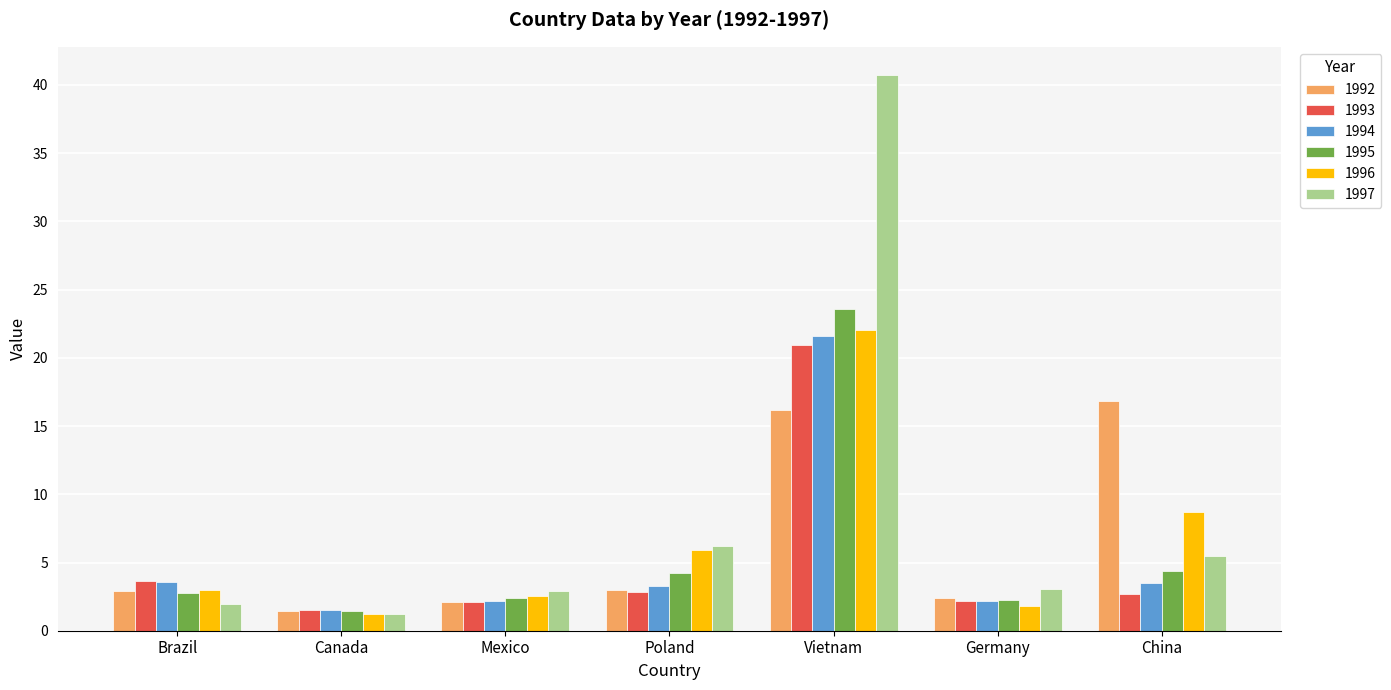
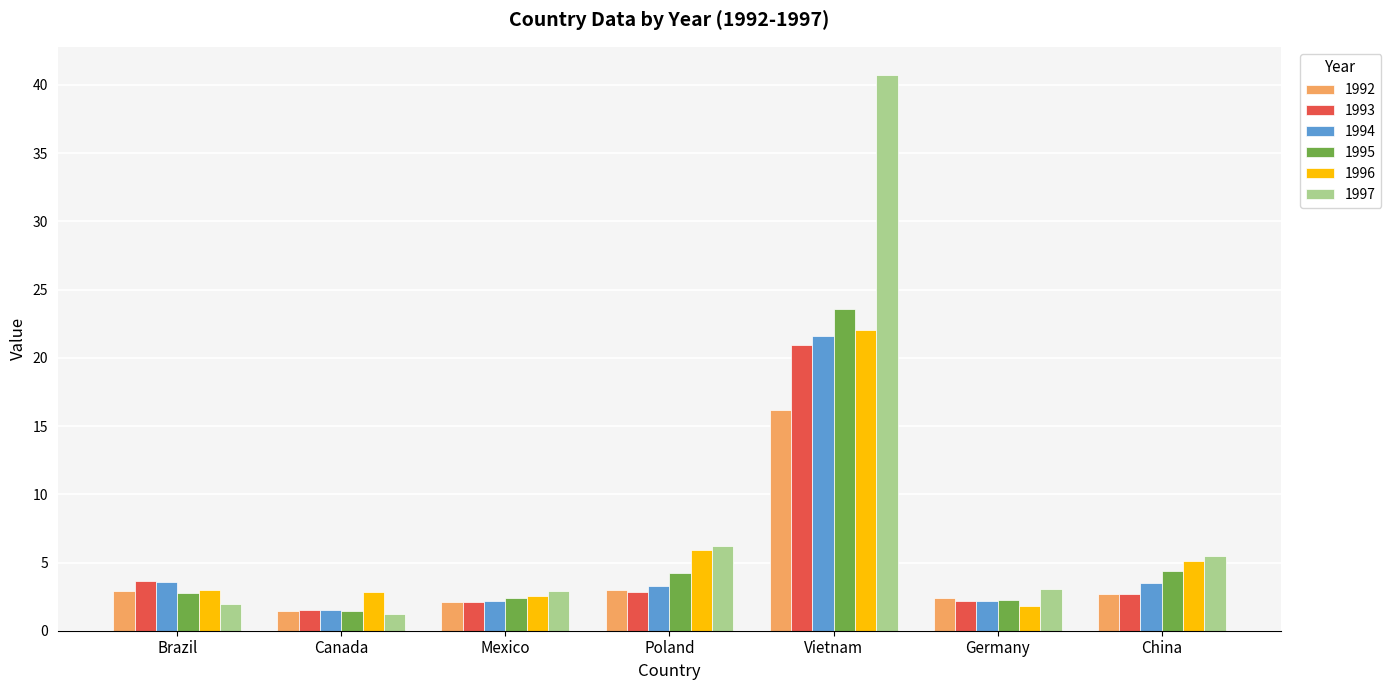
  {
    "1992": {
      "Brazil": 2.9,
      "Canada": 1.5,
      "Mexico": 2.1,
      "Poland": 3.0,
      "Vietnam": 16.2,
      "Germany": 2.4,
-     "China": 16.8
+     "China": 2.7
    },
    "1993": {
      "Brazil": 3.7,
      "Canada": 1.6,
      "Mexico": 2.1,
      "Poland": 2.8,
      "Vietnam": 21.0,
      "Germany": 2.2,
      "China": 2.7
    },
    "1994": {
      "Brazil": 3.6,
      "Canada": 1.5,
      "Mexico": 2.2,
      "Poland": 3.2,
      "Vietnam": 21.6,
      "Germany": 2.2,
      "China": 3.5
    },
    "1995": {
      "Brazil": 2.8,
      "Canada": 1.5,
      "Mexico": 2.4,
      "Poland": 4.2,
      "Vietnam": 23.6,
      "Germany": 2.3,
      "China": 4.4
    },
    "1996": {
      "Brazil": 3.0,
-     "Canada": 1.2,
+     "Canada": 2.8,
      "Mexico": 2.5,
      "Poland": 5.9,
      "Vietnam": 22.0,
      "Germany": 1.8,
-     "China": 8.7
+     "China": 5.1
    },
    "1997": {
      "Brazil": 2.0,
      "Canada": 1.2,
      "Mexico": 2.9,
      "Poland": 6.2,
      "Vietnam": 40.8,
      "Germany": 3.1,
      "China": 5.5
    }
  }
